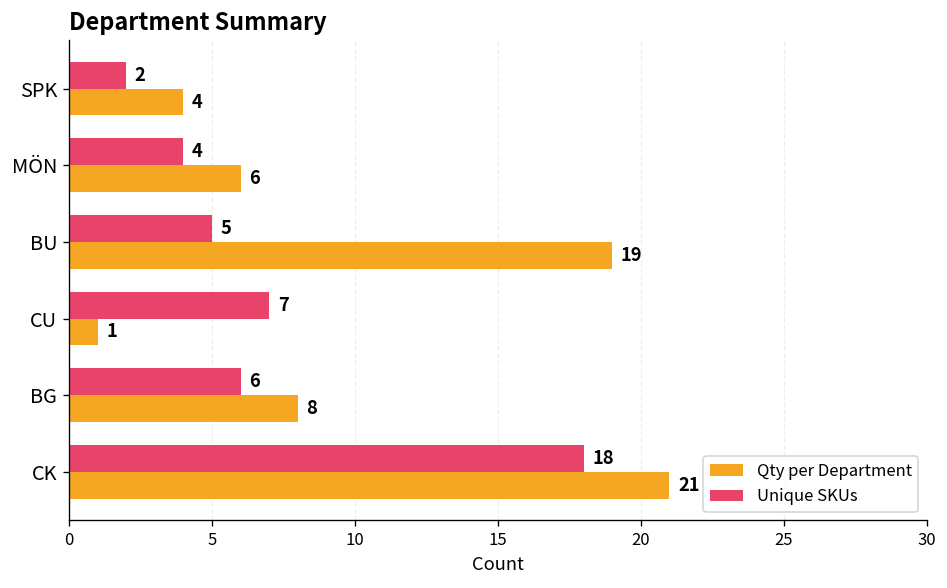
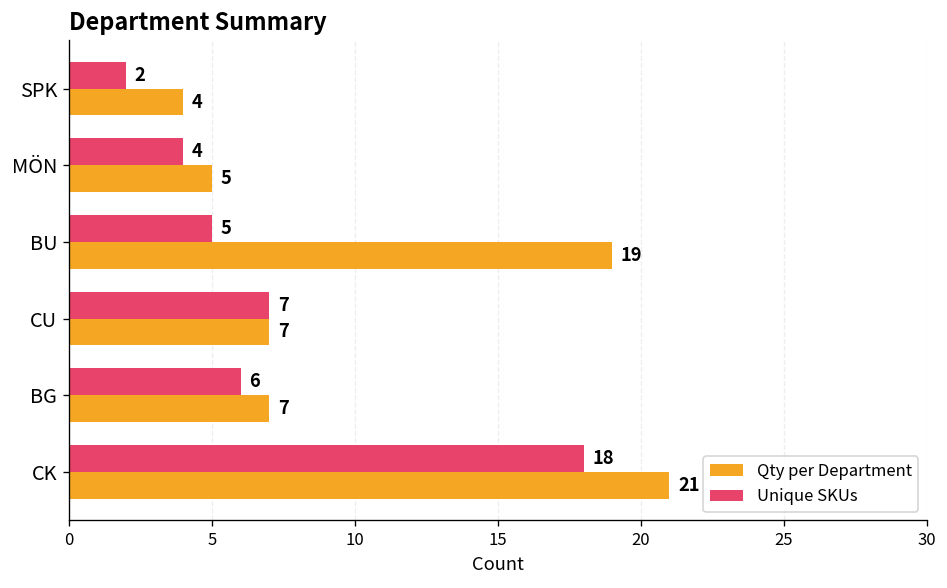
  {
    "Qty per Department": {
      "SPK": 4,
-     "MÖN": 6,
+     "MÖN": 5,
      "BU": 19,
-     "CU": 1,
-     "BG": 8,
+     "CU": 7,
+     "BG": 7,
      "CK": 21
    },
    "Unique SKUs": {
      "SPK": 2,
      "MÖN": 4,
      "BU": 5,
      "CU": 7,
      "BG": 6,
      "CK": 18
    }
  }
